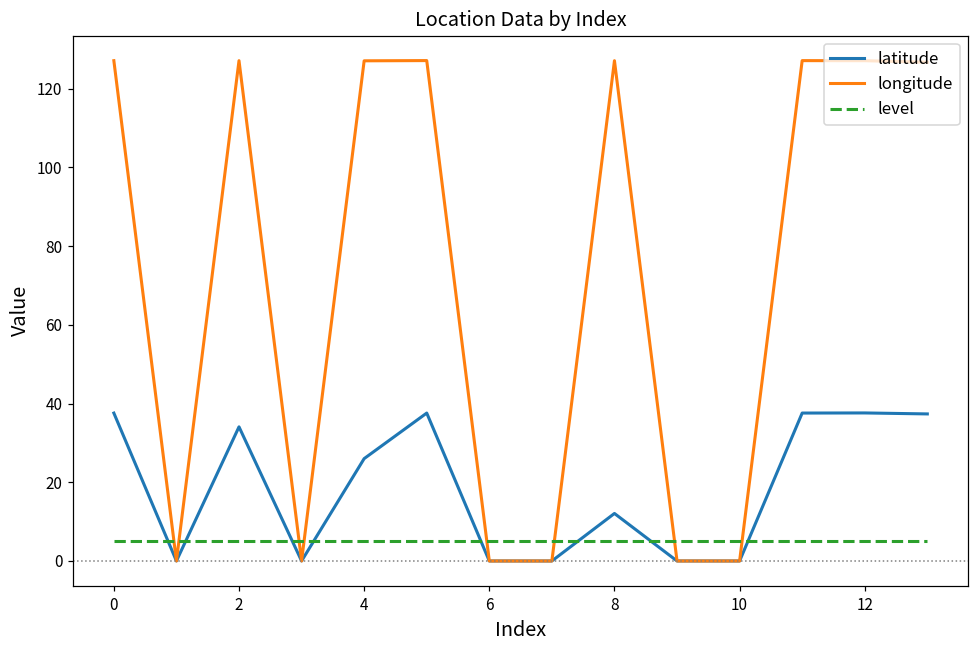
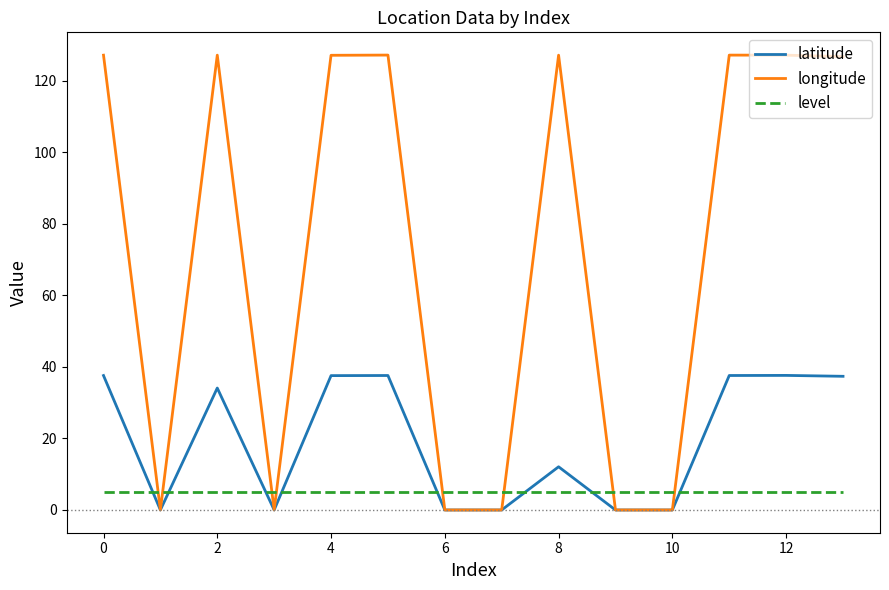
  {
    "latitude": {
      "0": 38,
      "2": 34,
-     "4": 26,
+     "4": 38,
      "8": 12,
      "12": 38
    },
    "longitude": {
      "0": 127,
      "2": 127,
      "4": 127,
      "8": 127
    },
    "level": {
      "0": 5,
      "2": 5,
      "4": 5,
      "6": 5,
      "8": 5,
      "10": 5,
      "12": 5
    }
  }
